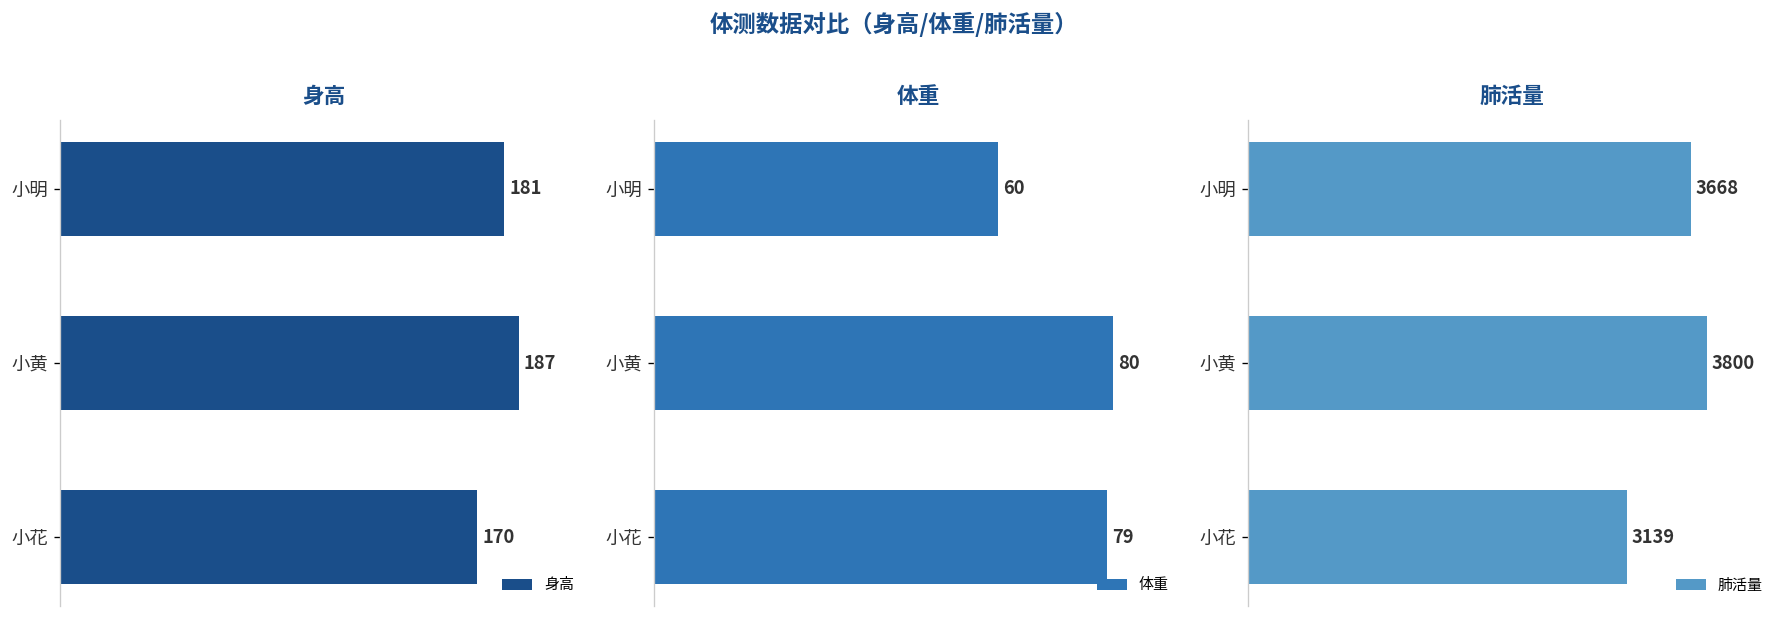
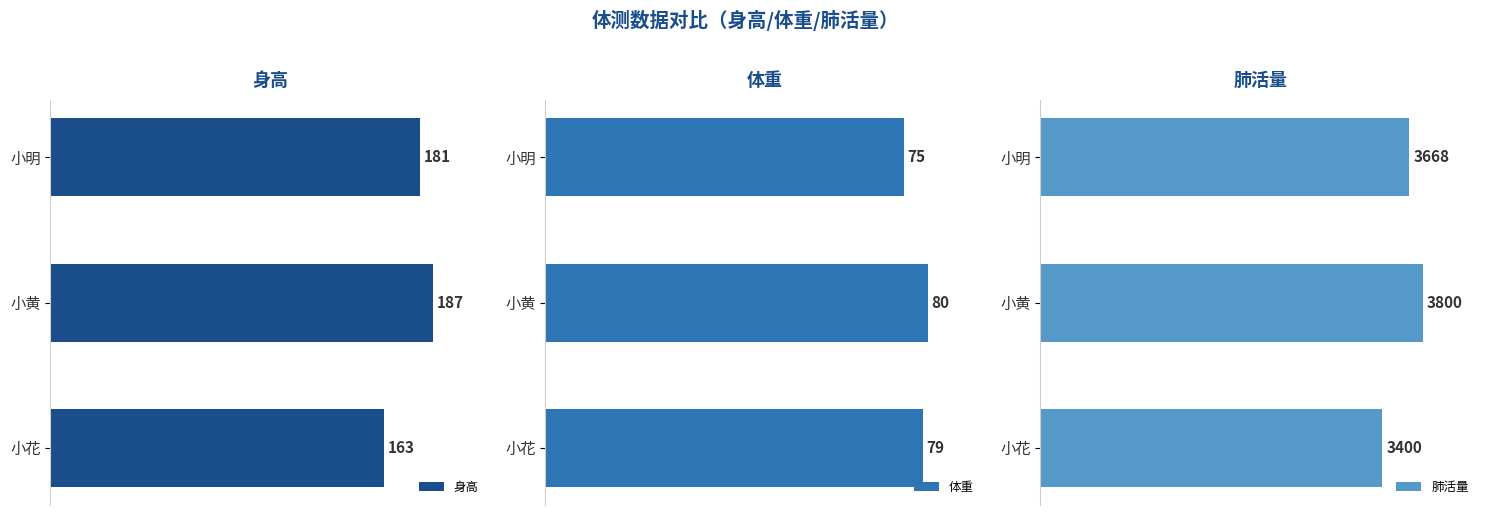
  {
    "身高": {
      "小明": 181,
      "小黄": 187,
-     "小花": 170
+     "小花": 163
    },
    "体重": {
-     "小明": 60,
+     "小明": 75,
      "小黄": 80,
      "小花": 79
    },
    "肺活量": {
      "小明": 3668,
      "小黄": 3800,
-     "小花": 3139
+     "小花": 3400
    }
  }
